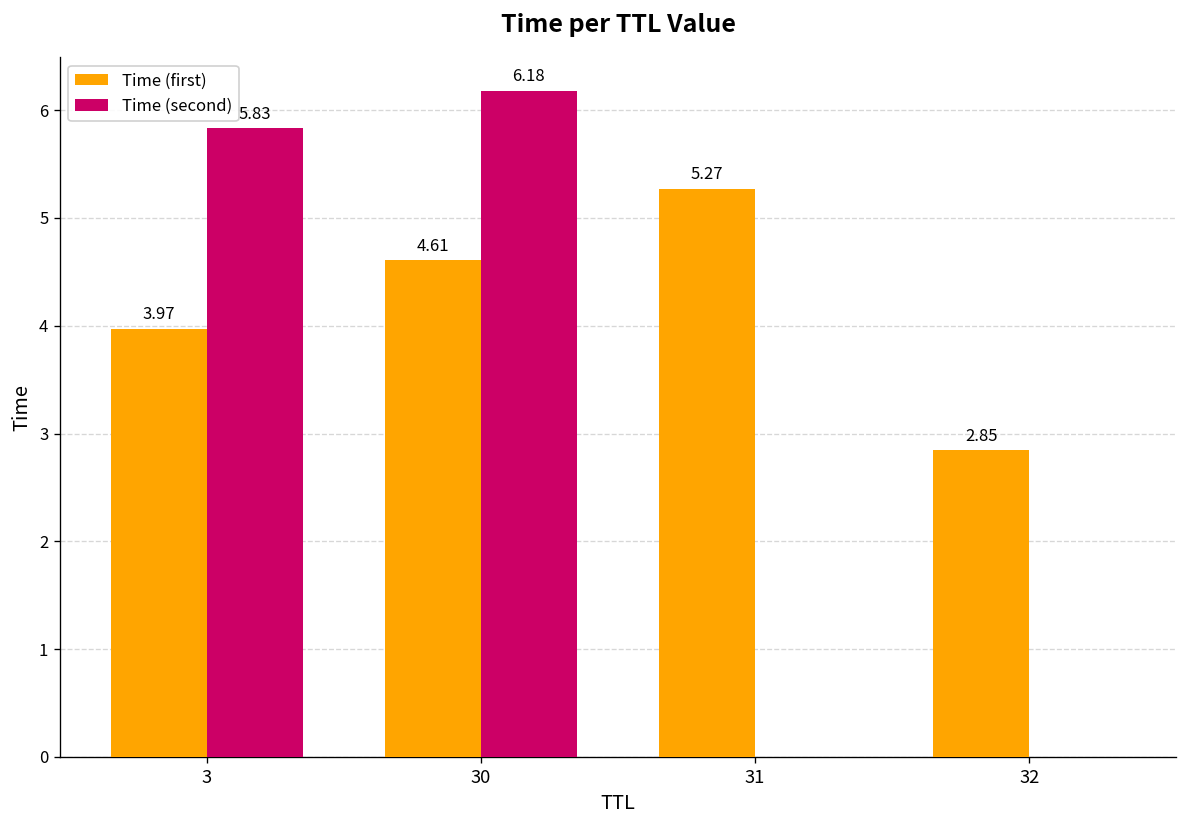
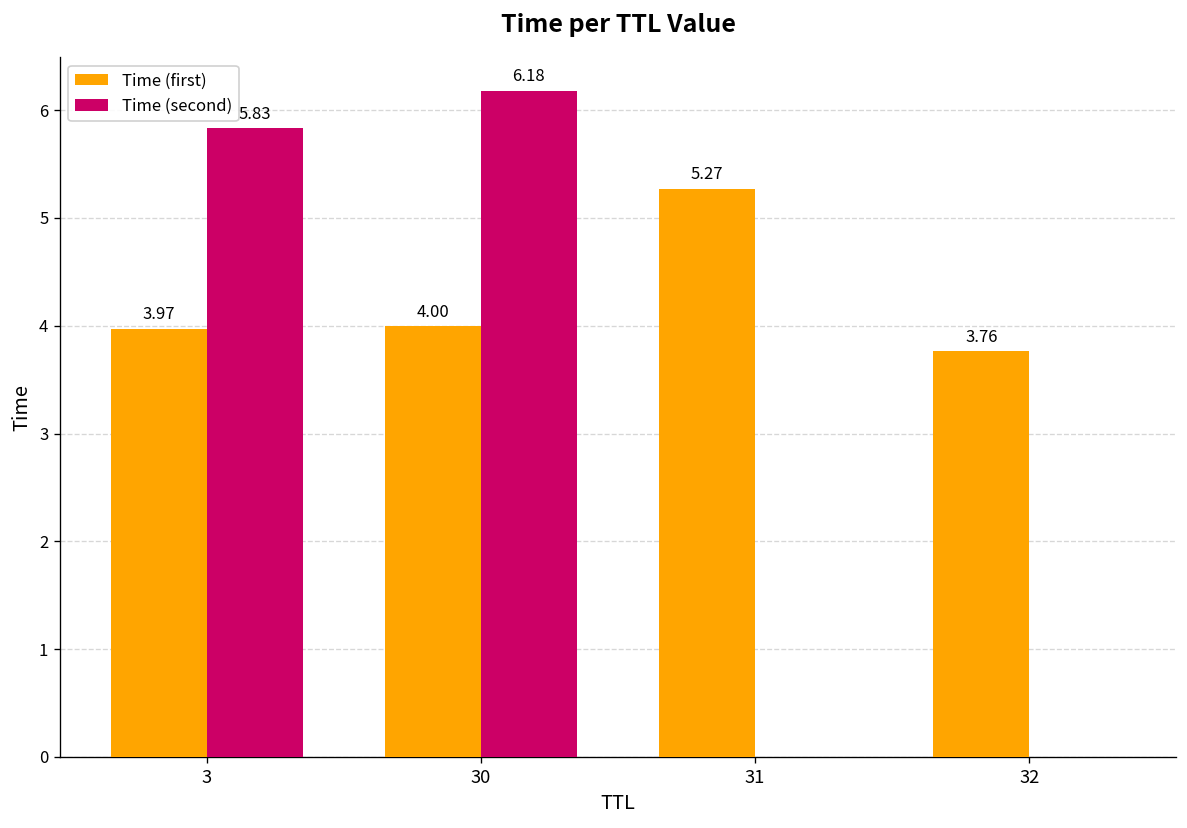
  {
    "Time (first)": {
      "3": 3.97,
-     "30": 4.61,
+     "30": 4.00,
      "31": 5.27,
-     "32": 2.85
+     "32": 3.76
    },
    "Time (second)": {
      "30": 6.18
    }
  }
